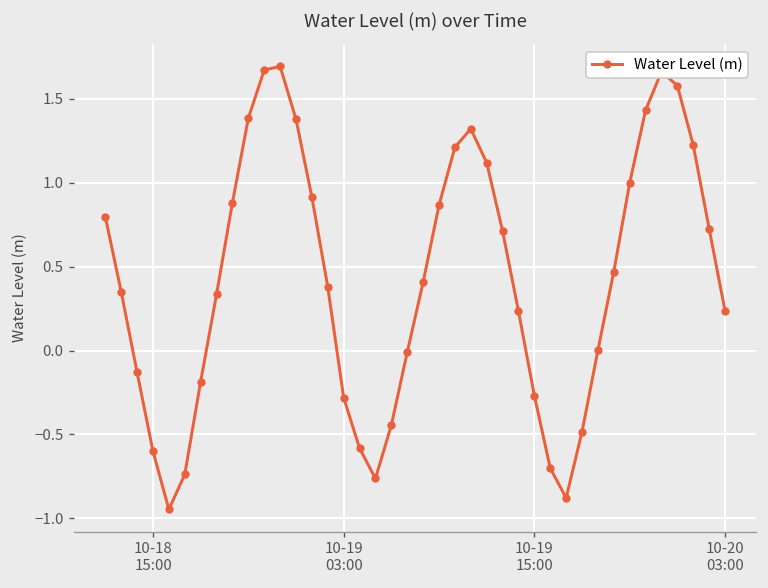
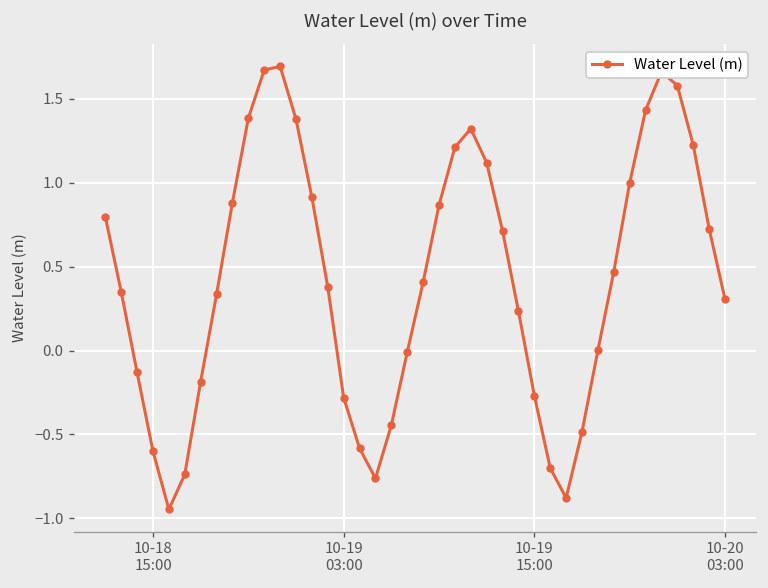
  {
    "10-18 15:00": -0.60,
    "10-19 03:00": -0.28,
    "10-19 15:00": -0.27,
-   "10-20 03:00": 0.24
+   "10-20 03:00": 0.31
  }
